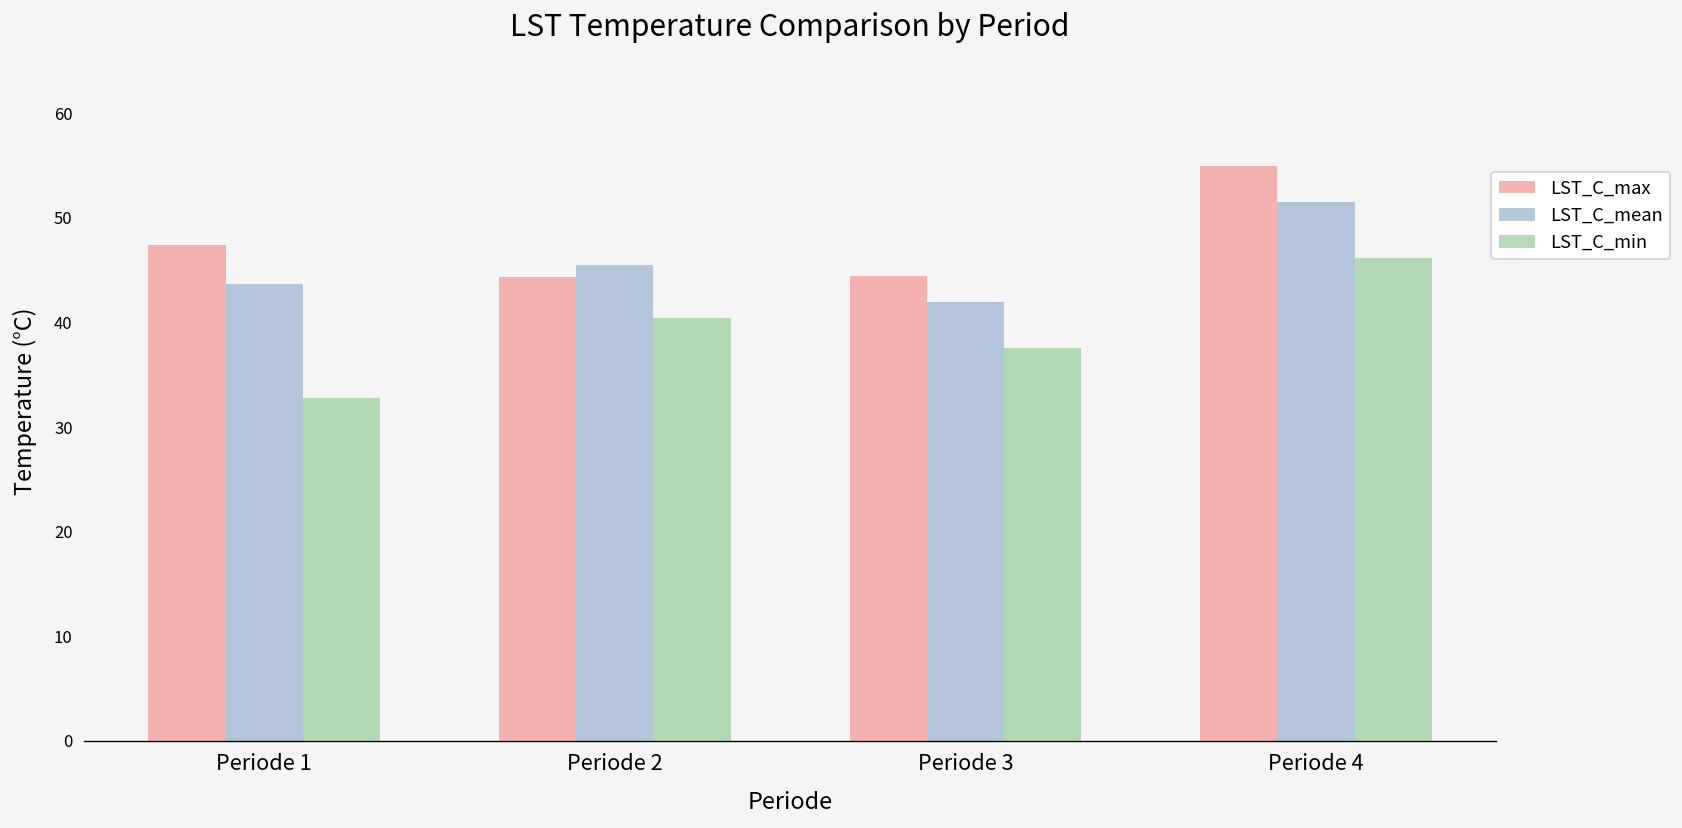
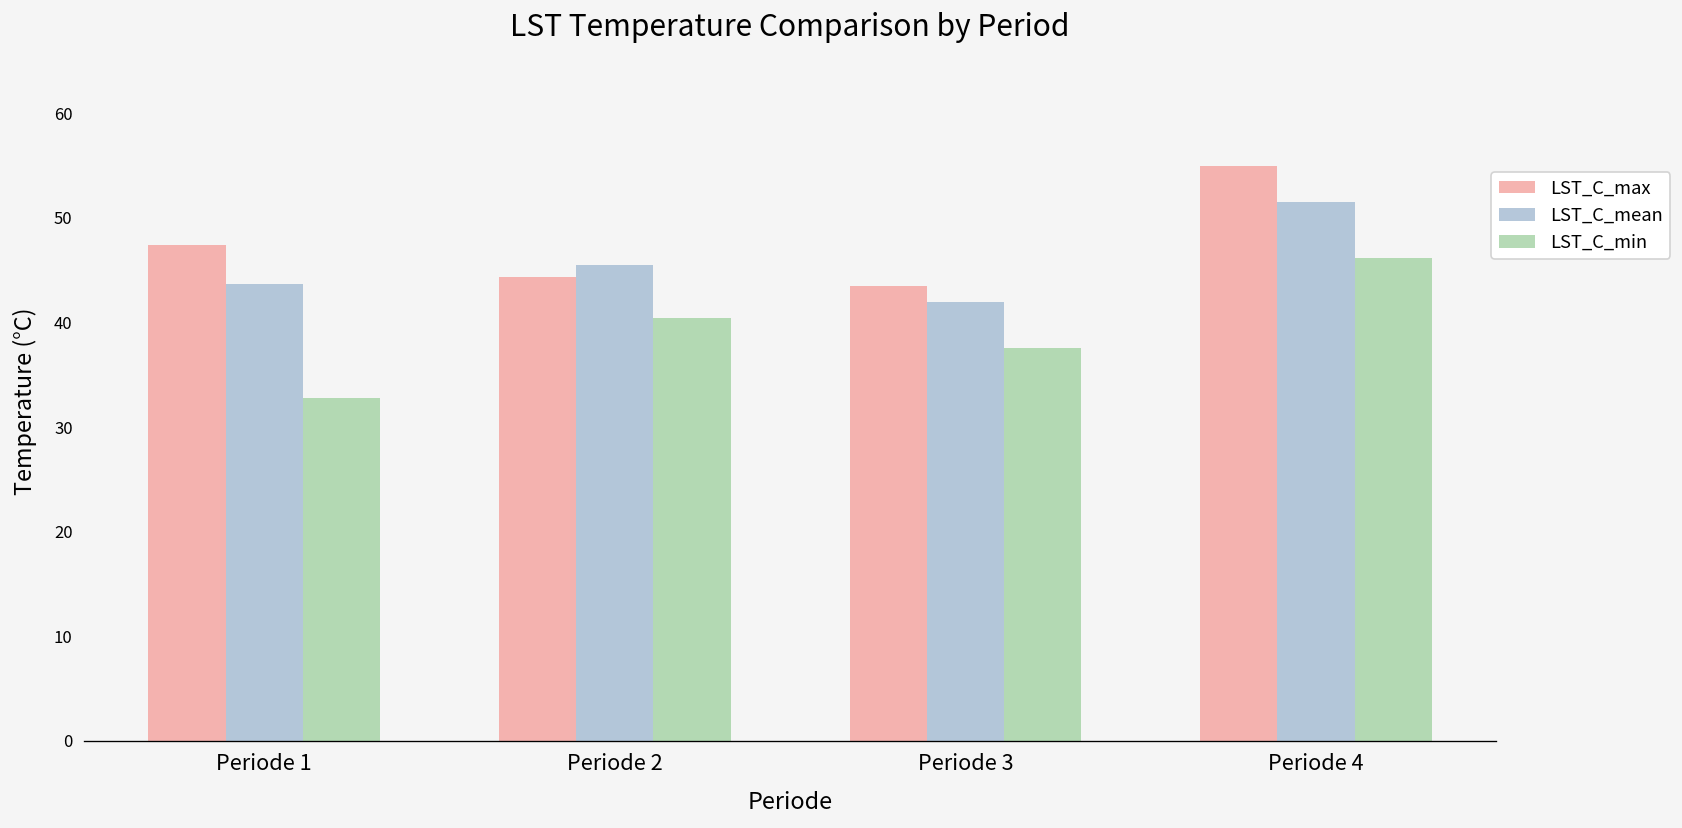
  {
    "LST_C_max": {
      "Periode 1": 47,
      "Periode 2": 44,
-     "Periode 3": 44,
+     "Periode 3": 43,
      "Periode 4": 55
    }
  }
